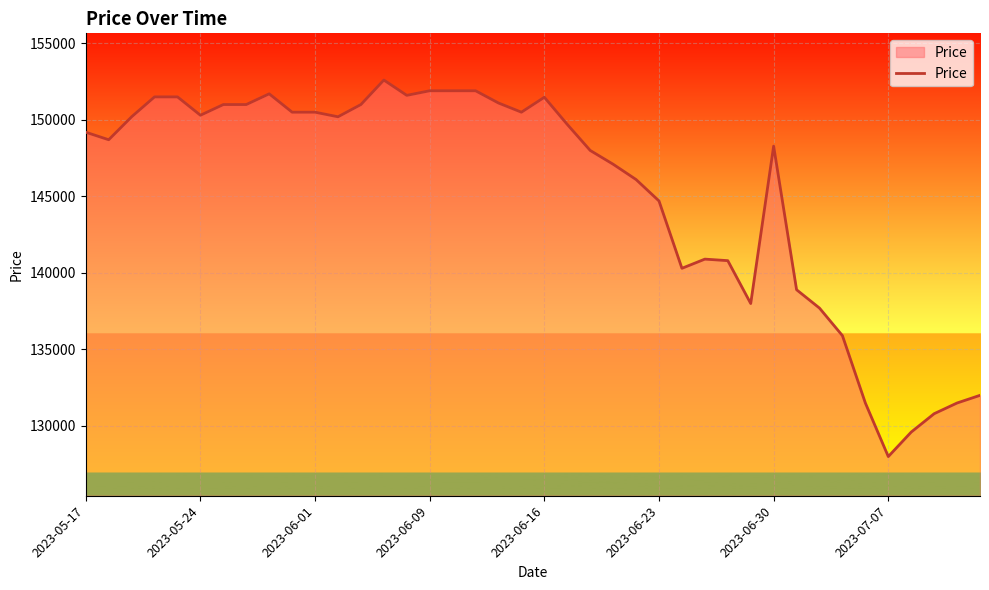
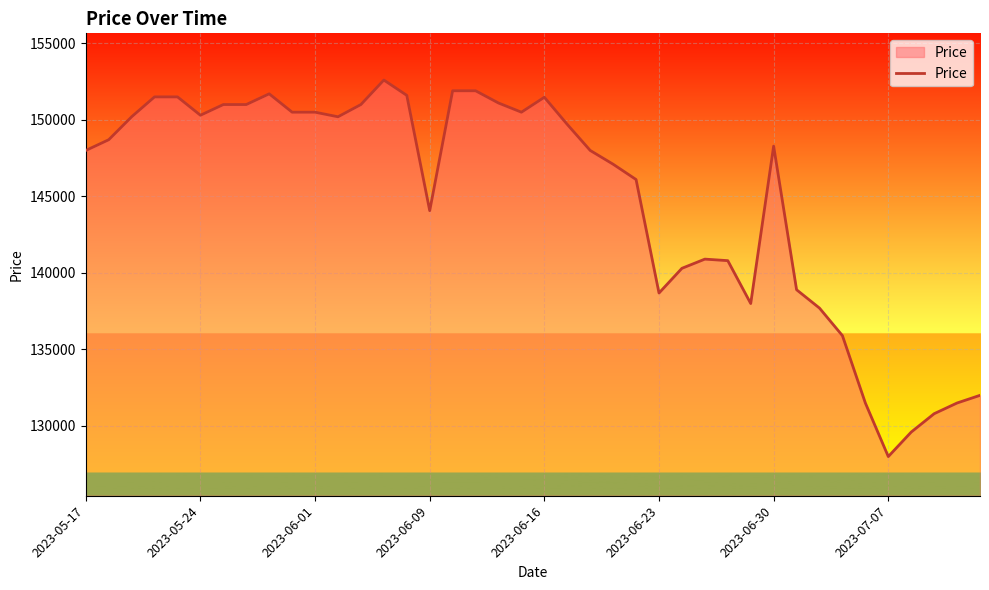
  {
-   "2023-05-17": 149200,
+   "2023-05-17": 148000,
    "2023-05-24": 150300,
    "2023-06-01": 150500,
-   "2023-06-09": 151900,
+   "2023-06-09": 144100,
    "2023-06-16": 151500,
-   "2023-06-23": 144700,
+   "2023-06-23": 138700,
    "2023-06-30": 148300,
    "2023-07-07": 128000
  }
